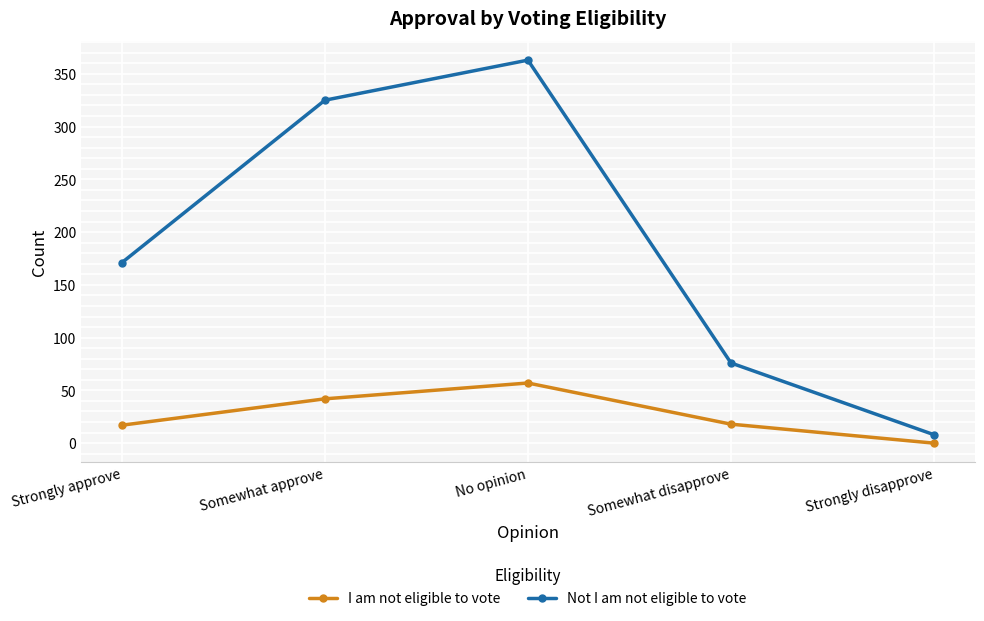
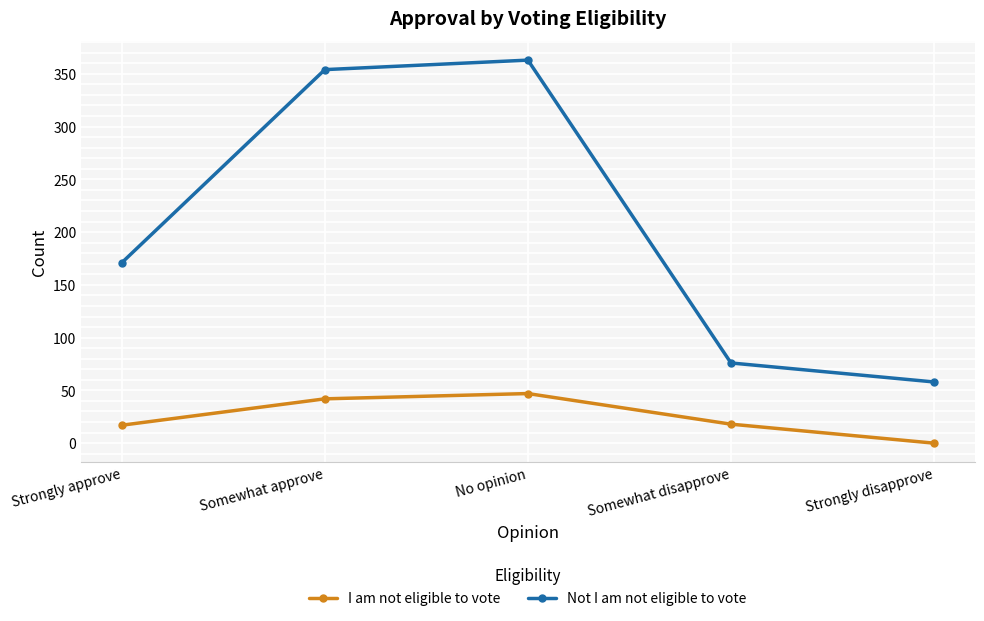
  {
    "I am not eligible to vote": {
      "Strongly approve": 17,
      "Somewhat approve": 42,
-     "No opinion": 57,
+     "No opinion": 47,
      "Somewhat disapprove": 18,
      "Strongly disapprove": 0
    },
    "Not I am not eligible to vote": {
      "Strongly approve": 171,
-     "Somewhat approve": 325,
+     "Somewhat approve": 354,
      "No opinion": 363,
      "Somewhat disapprove": 76,
-     "Strongly disapprove": 8
+     "Strongly disapprove": 58
    }
  }
